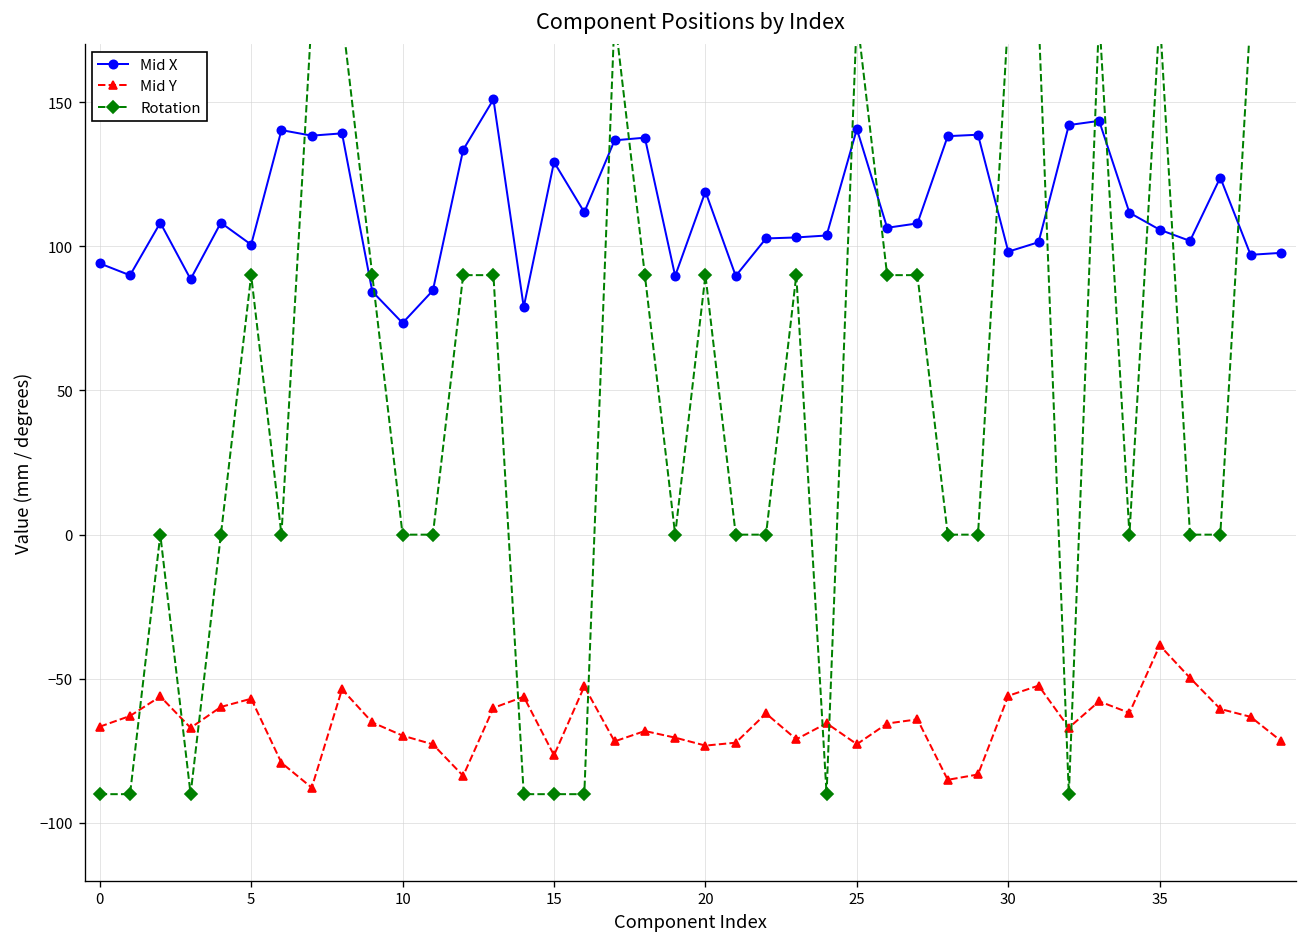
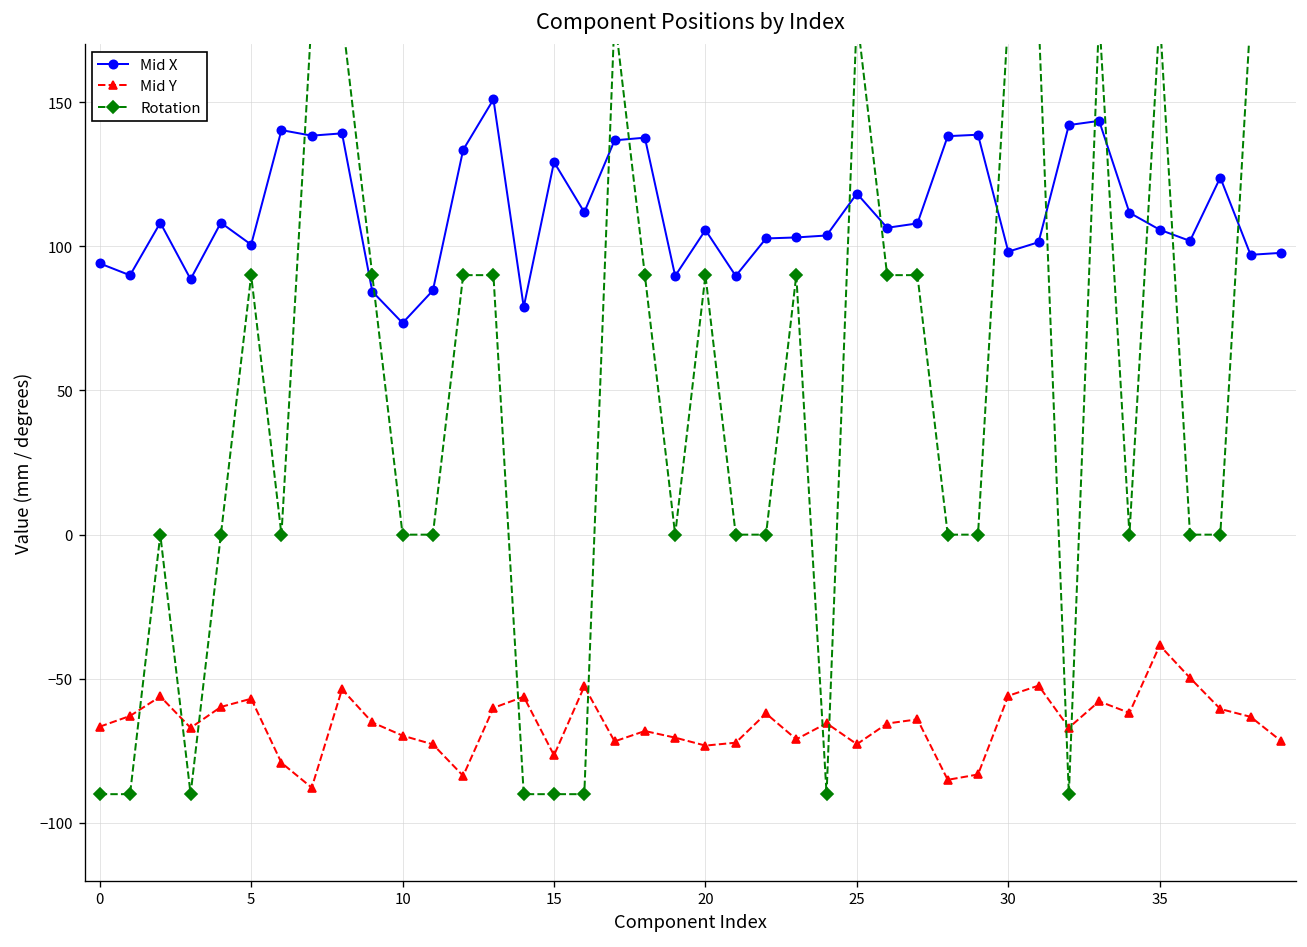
  {
    "Mid X": {
      "0": 94,
      "5": 101,
      "10": 73,
      "15": 129,
-     "20": 119,
-     "25": 141,
+     "20": 106,
+     "25": 118,
      "30": 98,
      "35": 106
    },
    "Mid Y": {
      "0": -67,
      "5": -57,
      "10": -70,
      "15": -77,
      "20": -73,
      "25": -73,
      "30": -56,
      "35": -38
    },
    "Rotation": {
      "0": -90,
      "5": 90,
      "10": 0,
      "15": -90,
      "20": 90
    }
  }
